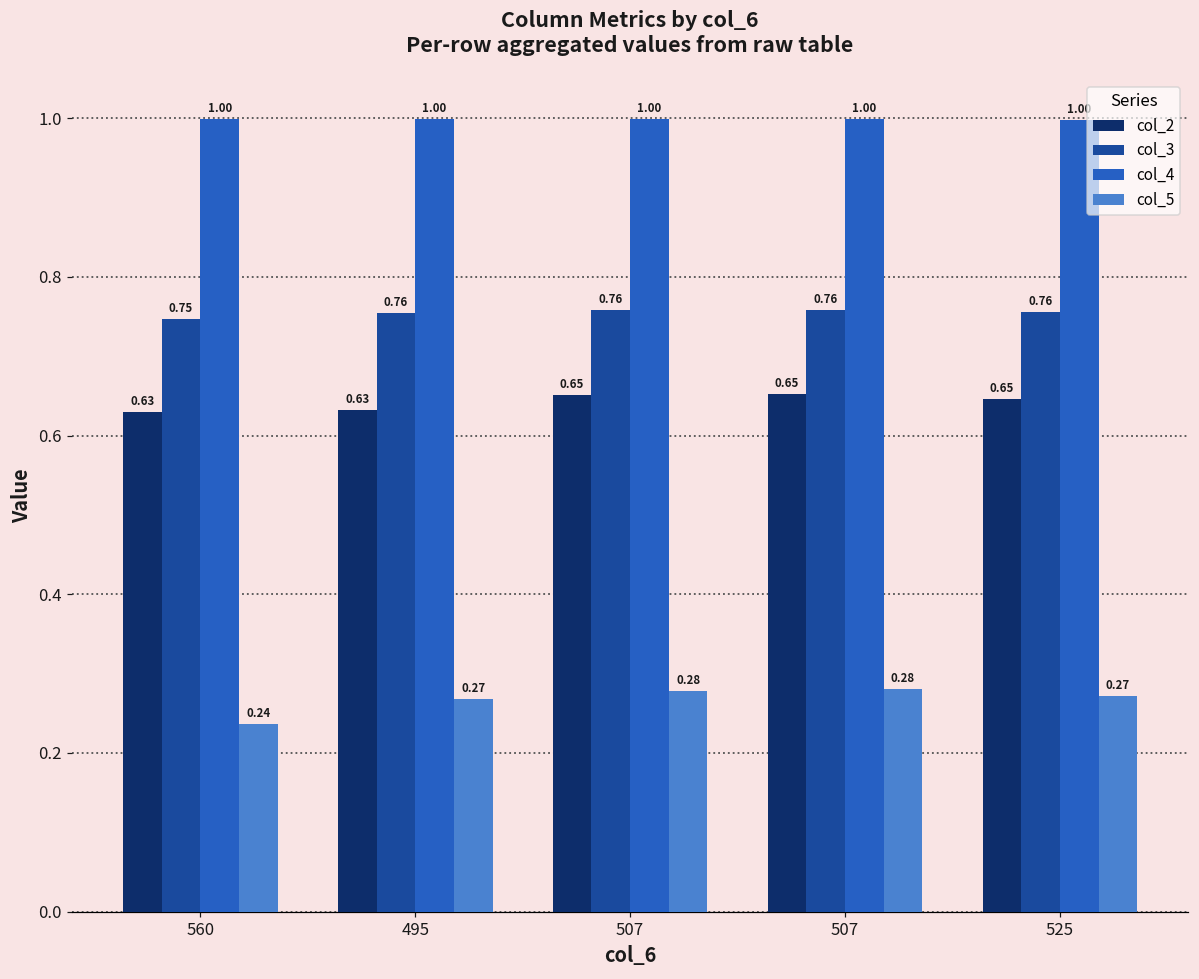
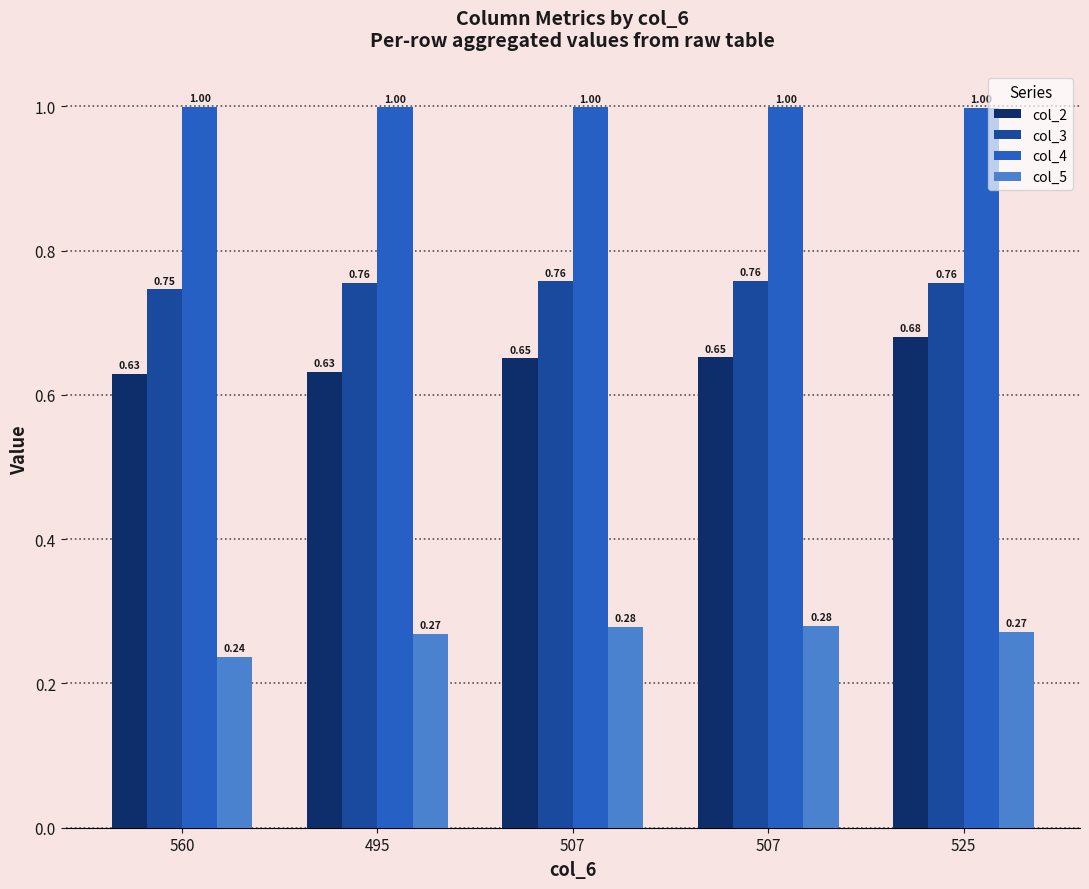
  {
    "col_2": {
      "560": 0.63,
      "495": 0.63,
-     "525": 0.65
+     "525": 0.68
    }
  }
